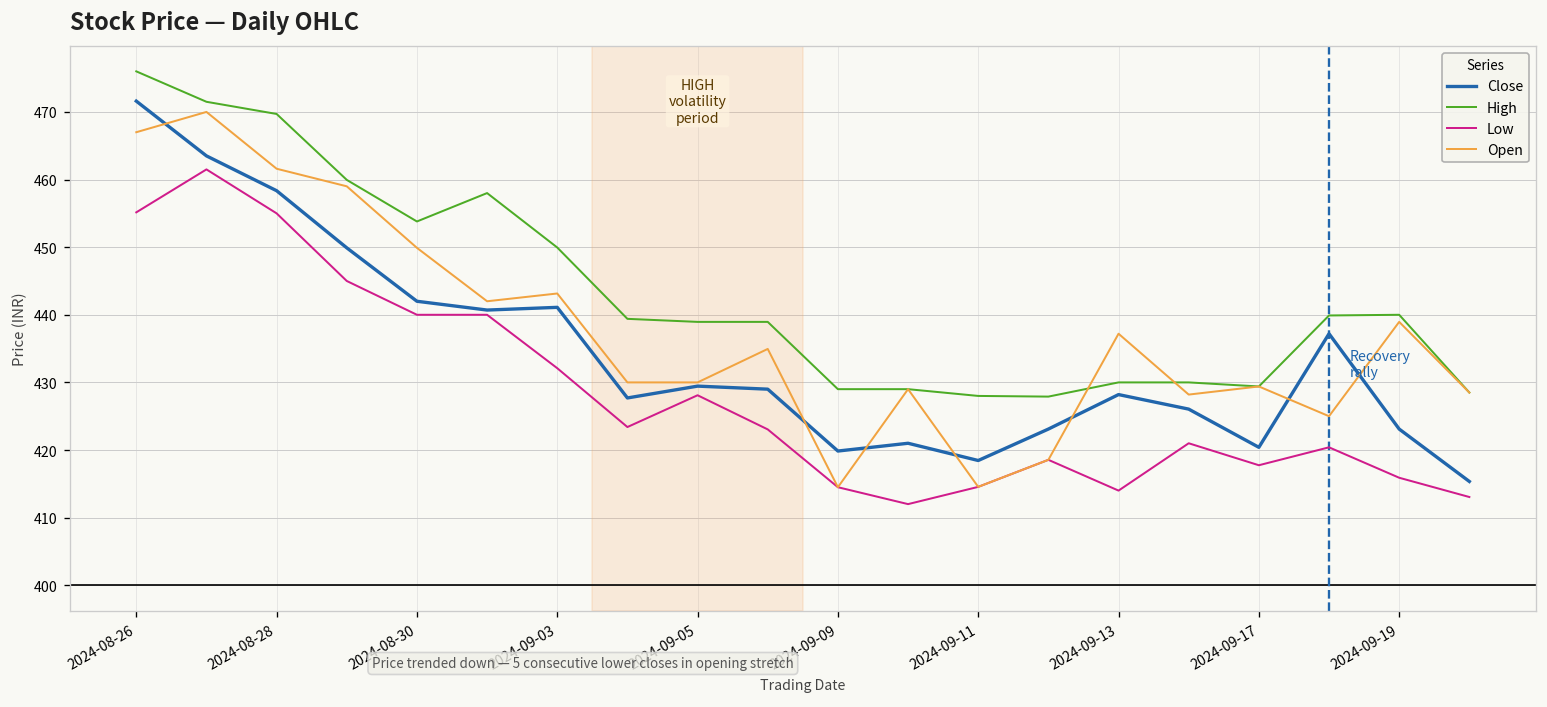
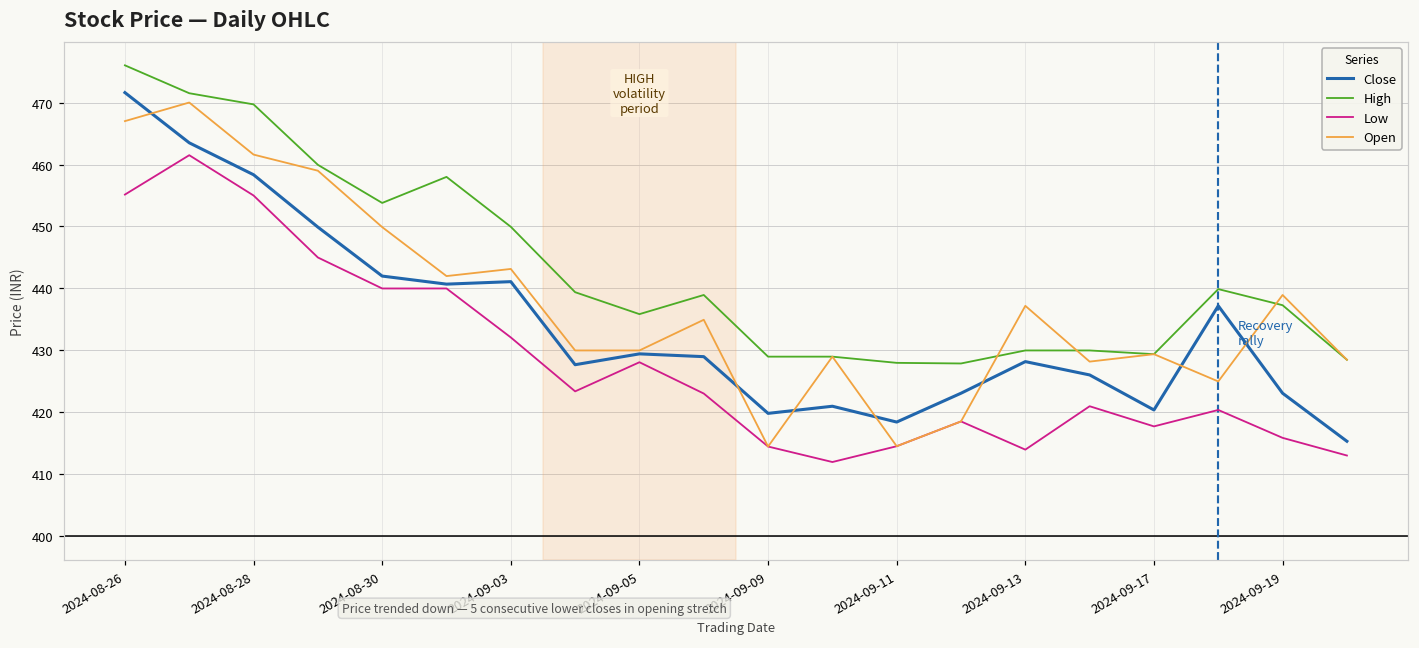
  {
    "Close": {
      "2024-08-26": 472,
      "2024-08-28": 458,
      "2024-08-30": 442,
      "2024-09-03": 441,
      "2024-09-05": 429,
      "2024-09-09": 420,
      "2024-09-11": 418,
      "2024-09-13": 428,
      "2024-09-17": 420,
      "2024-09-19": 423
    },
    "High": {
      "2024-08-26": 476,
      "2024-08-28": 470,
      "2024-08-30": 454,
      "2024-09-03": 450,
-     "2024-09-05": 439,
+     "2024-09-05": 436,
      "2024-09-09": 429,
      "2024-09-11": 428,
      "2024-09-13": 430,
-     "2024-09-19": 440
+     "2024-09-19": 437
    },
    "Low": {
      "2024-08-26": 455,
      "2024-08-28": 455,
      "2024-08-30": 440,
      "2024-09-03": 432,
      "2024-09-05": 428,
      "2024-09-13": 414,
      "2024-09-17": 418,
      "2024-09-19": 416
    },
    "Open": {
      "2024-08-26": 467,
      "2024-08-28": 462,
      "2024-08-30": 450,
      "2024-09-03": 443,
      "2024-09-05": 430,
      "2024-09-13": 437,
      "2024-09-19": 439
    }
  }
